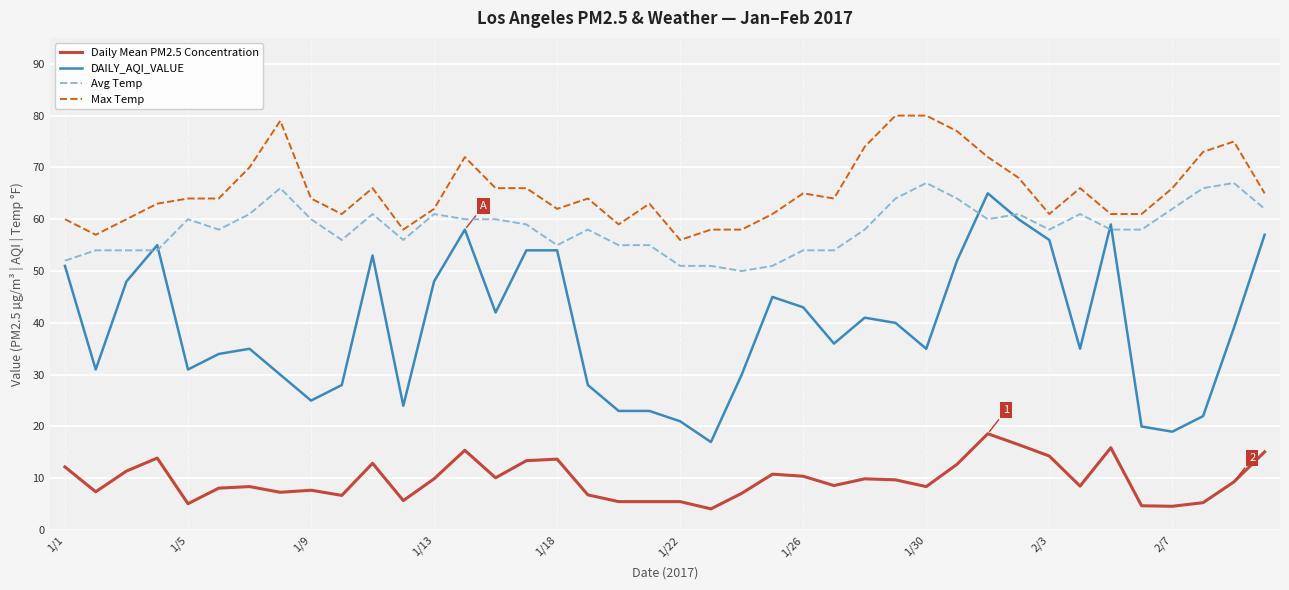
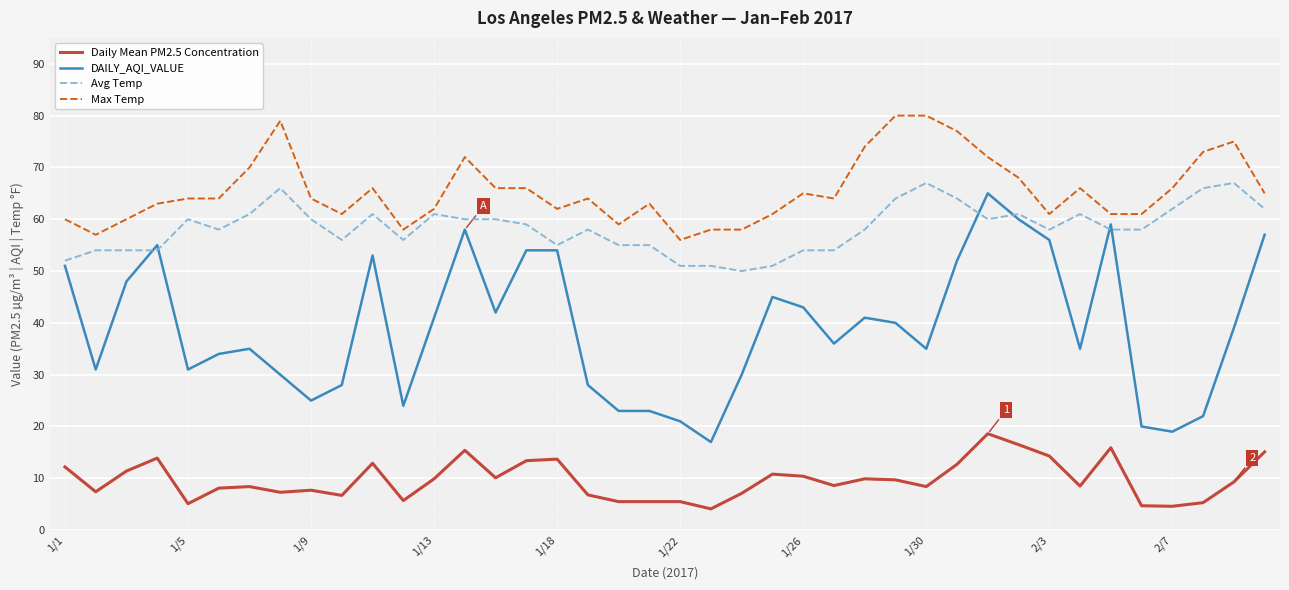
  {
    "DAILY_AQI_VALUE": {
      "1/1": 51,
      "1/5": 31,
      "1/9": 25,
-     "1/13": 48,
+     "1/13": 41,
      "1/18": 54,
      "1/22": 21,
      "1/26": 43,
      "1/30": 35,
      "2/3": 56,
      "2/7": 19
    },
    "Avg Temp": {
      "1/1": 52,
      "1/5": 60,
      "1/9": 60,
      "1/13": 61,
      "1/18": 55,
      "1/22": 51,
      "1/26": 54,
      "1/30": 67,
      "2/3": 58,
      "2/7": 62
    }
  }
